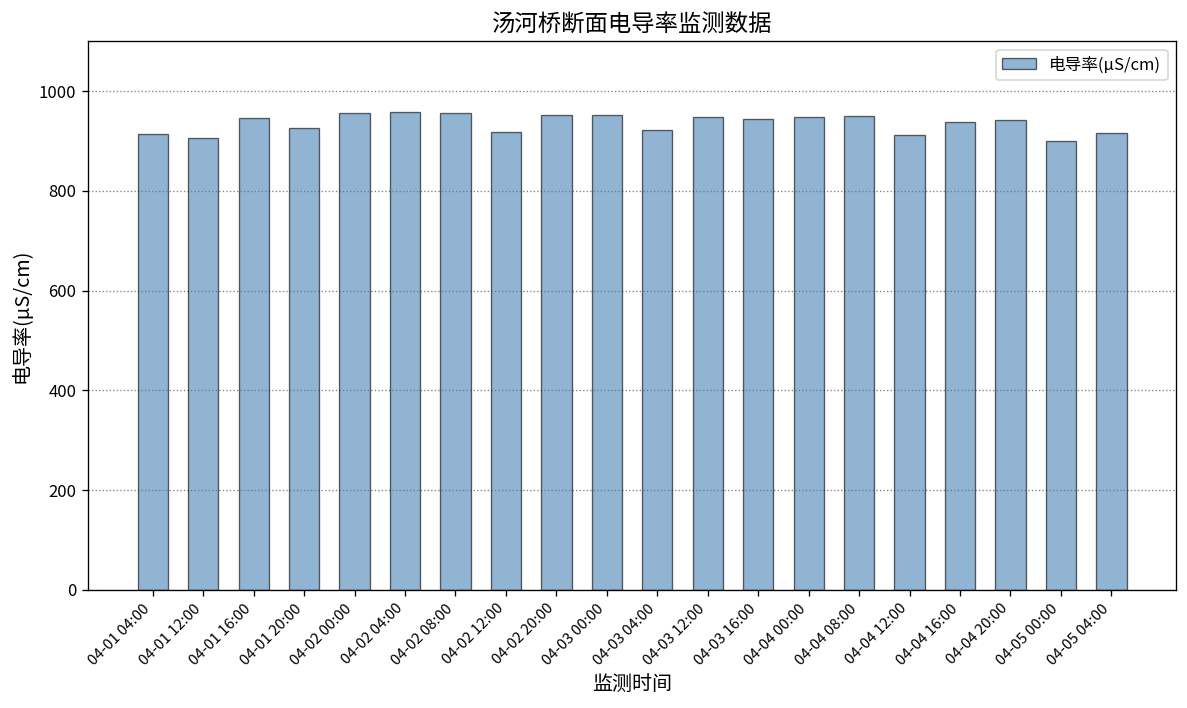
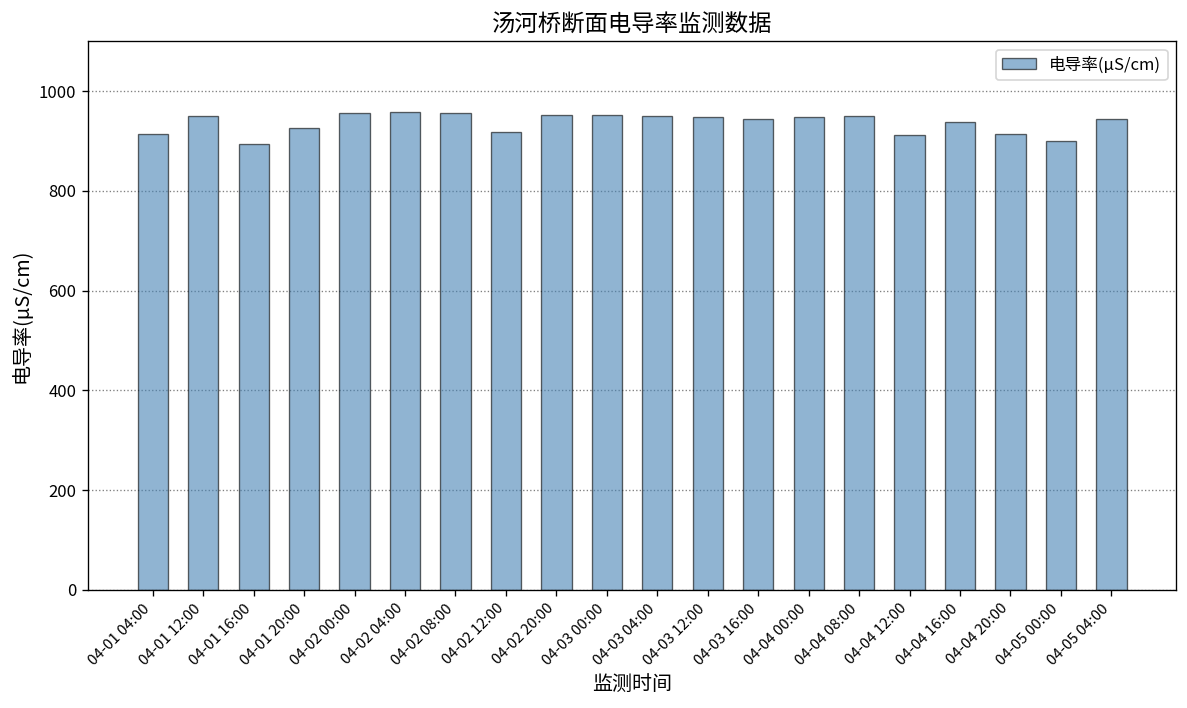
  {
    "04-01 04:00": 910,
-   "04-01 12:00": 910,
-   "04-01 16:00": 950,
+   "04-01 12:00": 950,
+   "04-01 16:00": 890,
    "04-01 20:00": 930,
    "04-02 00:00": 960,
    "04-02 04:00": 960,
    "04-02 08:00": 960,
    "04-02 12:00": 920,
    "04-02 20:00": 950,
    "04-03 00:00": 950,
-   "04-03 04:00": 920,
+   "04-03 04:00": 950,
    "04-03 12:00": 950,
    "04-03 16:00": 940,
    "04-04 00:00": 950,
    "04-04 08:00": 950,
    "04-04 12:00": 910,
    "04-04 16:00": 940,
-   "04-04 20:00": 940,
+   "04-04 20:00": 910,
    "04-05 00:00": 900,
-   "04-05 04:00": 920
+   "04-05 04:00": 940
  }
